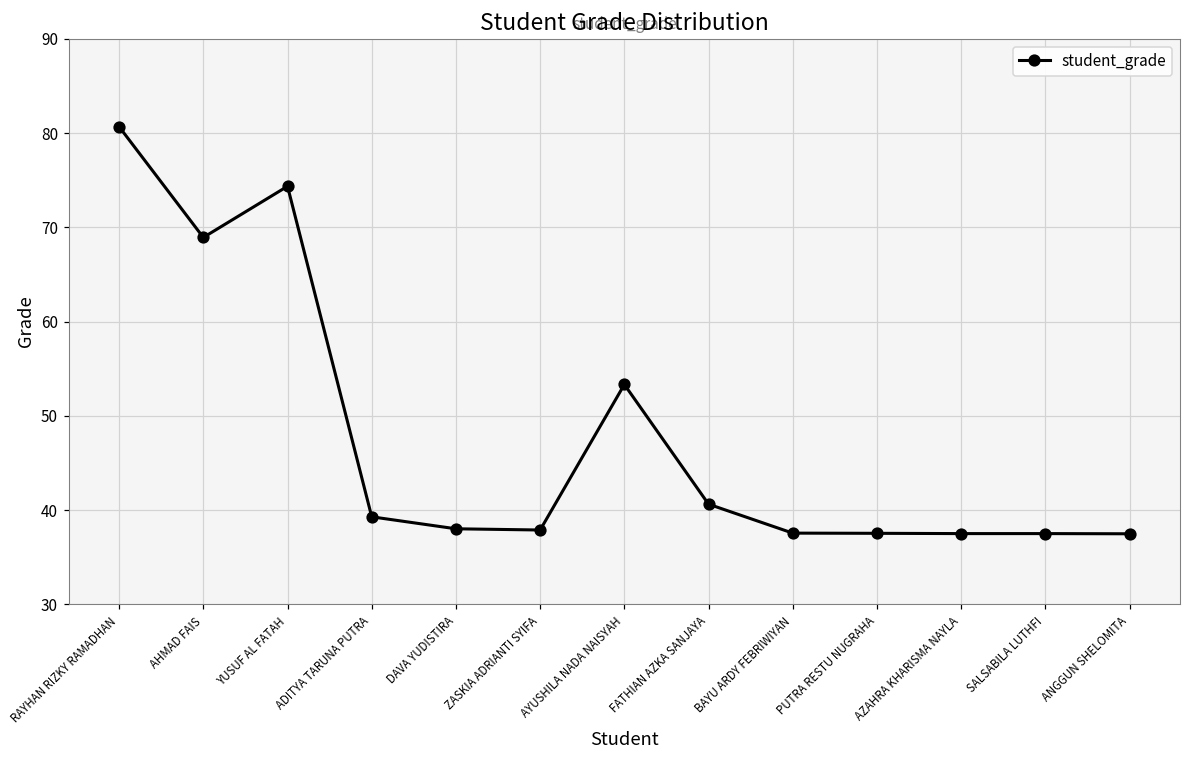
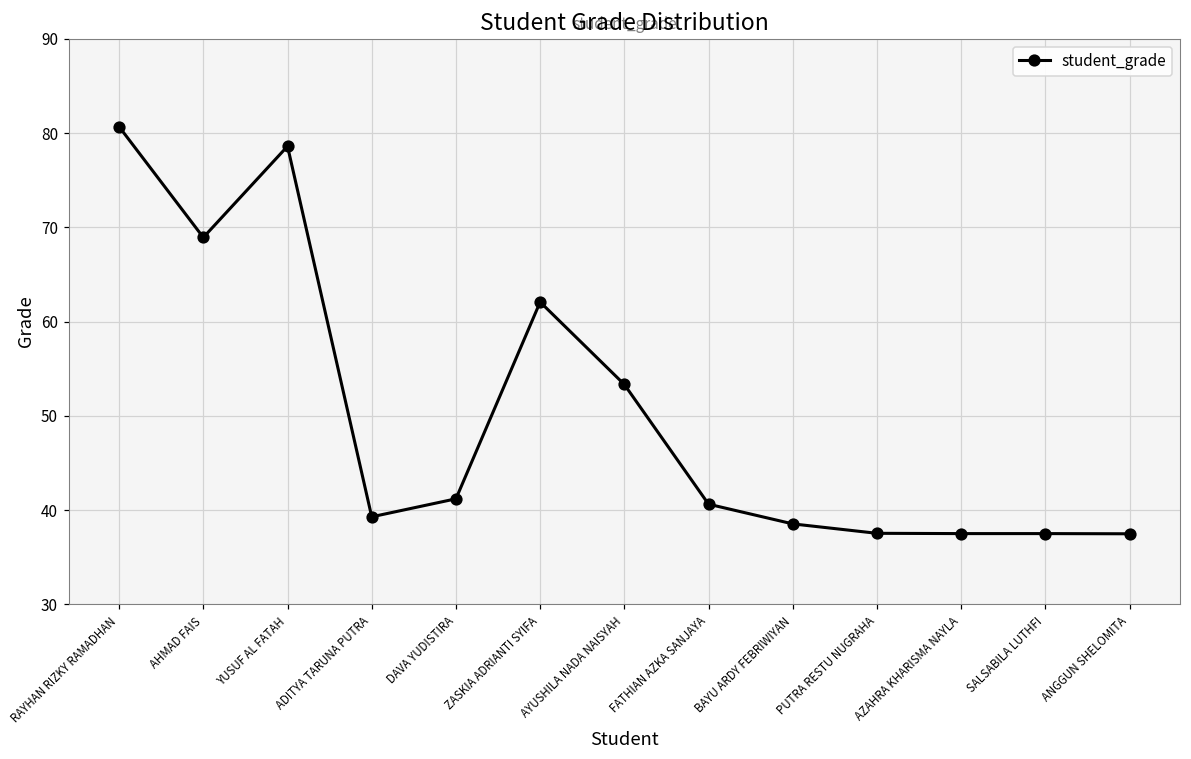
  {
    "RAYHAN RIZKY RAMADHAN": 81,
    "AHMAD FAIS": 69,
-   "YUSUF AL FATAH": 74,
+   "YUSUF AL FATAH": 79,
    "ADITYA TARUNA PUTRA": 39,
-   "DAVA YUDISTIRA": 38,
-   "ZASKIA ADRIANTI SYIFA": 38,
+   "DAVA YUDISTIRA": 41,
+   "ZASKIA ADRIANTI SYIFA": 62,
    "AYUSHILA NADA NAISYAH": 53,
    "FATHIAN AZKA SANJAYA": 41,
-   "BAYU ARDY FEBRIWIYAN": 38,
+   "BAYU ARDY FEBRIWIYAN": 39,
    "PUTRA RESTU NUGRAHA": 38,
    "AZAHRA KHARISMA NAYLA": 38,
    "SALSABILA LUTHFI": 38,
    "ANGGUN SHELOMITA": 37
  }
